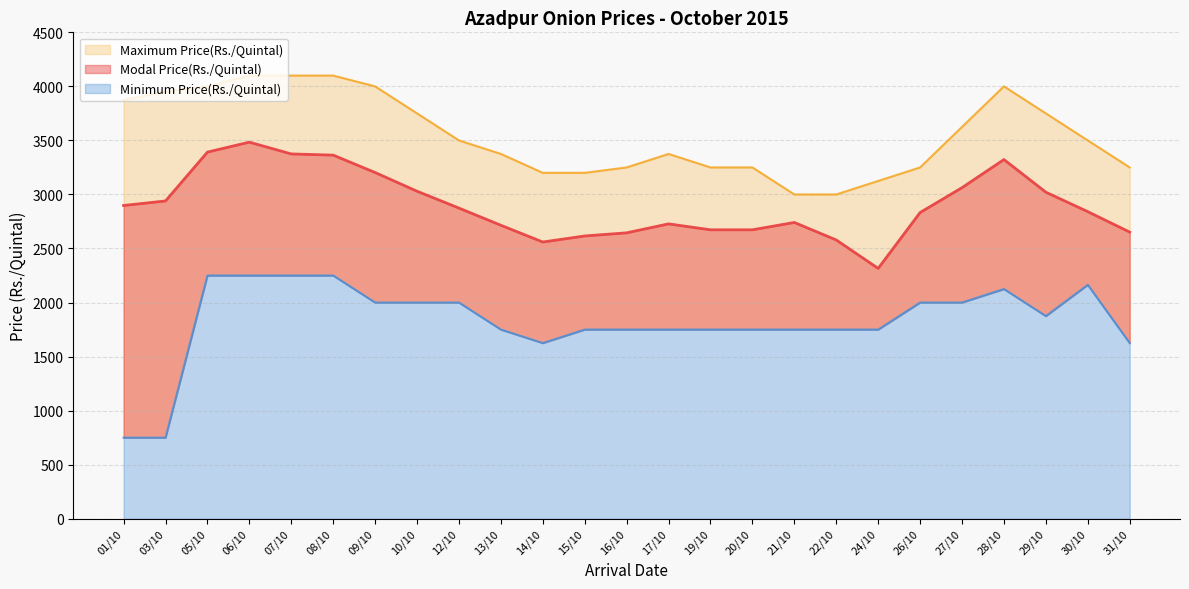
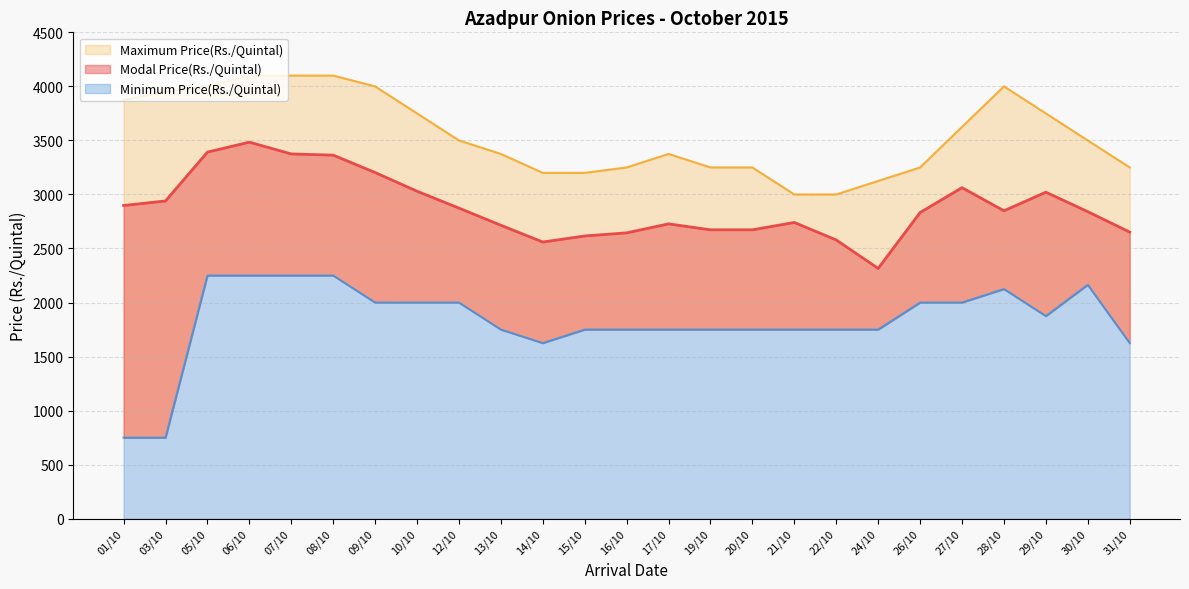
  {
    "Maximum Price(Rs./Quintal)": {
      "07/10": 4100,
      "08/10": 4100,
      "09/10": 4000,
      "10/10": 3750,
      "12/10": 3500,
      "13/10": 3380,
      "14/10": 3200,
      "15/10": 3200,
      "16/10": 3250,
      "17/10": 3380,
      "19/10": 3250,
      "20/10": 3250,
      "21/10": 3000,
      "22/10": 3000,
      "24/10": 3130,
      "26/10": 3250,
      "27/10": 3630,
      "28/10": 4000,
      "29/10": 3750,
      "30/10": 3500,
      "31/10": 3250
    },
    "Modal Price(Rs./Quintal)": {
      "01/10": 2900,
      "03/10": 2940,
      "05/10": 3390,
      "06/10": 3480,
      "07/10": 3380,
      "08/10": 3360,
      "09/10": 3200,
      "10/10": 3030,
      "12/10": 2870,
      "13/10": 2720,
      "14/10": 2560,
      "15/10": 2620,
      "16/10": 2650,
      "17/10": 2730,
      "19/10": 2670,
      "20/10": 2670,
      "21/10": 2740,
      "22/10": 2580,
      "24/10": 2320,
      "26/10": 2830,
      "27/10": 3060,
-     "28/10": 3320,
+     "28/10": 2850,
      "29/10": 3020,
      "30/10": 2840,
      "31/10": 2650
    },
    "Minimum Price(Rs./Quintal)": {
      "01/10": 750,
      "03/10": 750,
      "05/10": 2250,
      "06/10": 2250,
      "07/10": 2250,
      "08/10": 2250,
      "09/10": 2000,
      "10/10": 2000,
      "12/10": 2000,
      "13/10": 1750,
      "14/10": 1630,
      "15/10": 1750,
      "16/10": 1750,
      "17/10": 1750,
      "19/10": 1750,
      "20/10": 1750,
      "21/10": 1750,
      "22/10": 1750,
      "24/10": 1750,
      "26/10": 2000,
      "27/10": 2000,
      "28/10": 2130,
      "29/10": 1880,
      "30/10": 2160,
      "31/10": 1630
    }
  }
